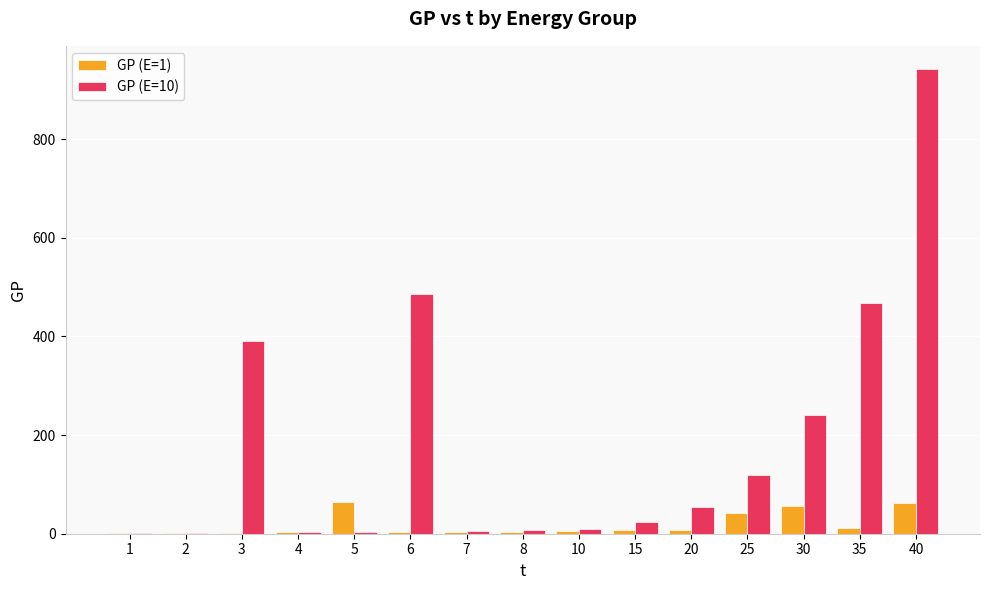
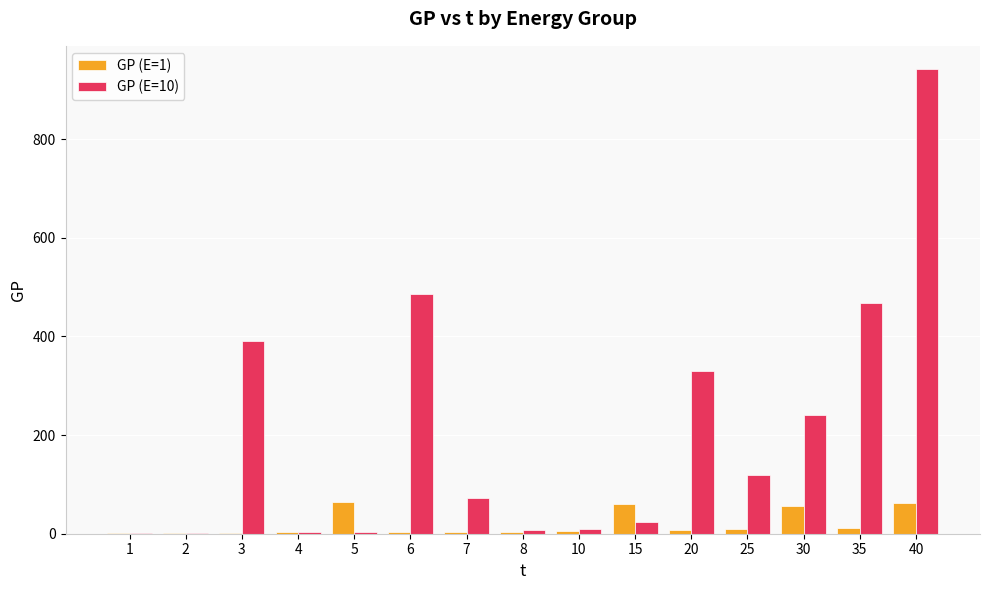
  {
    "GP (E=1)": {
      "5": 60,
-     "15": 10,
+     "15": 60,
      "20": 10,
-     "25": 40,
+     "25": 10,
      "30": 60,
      "35": 10,
      "40": 60
    },
    "GP (E=10)": {
      "3": 390,
      "6": 490,
-     "7": 10,
+     "7": 70,
      "8": 10,
      "10": 10,
      "15": 20,
-     "20": 50,
+     "20": 330,
      "25": 120,
      "30": 240,
      "35": 470,
      "40": 940
    }
  }
